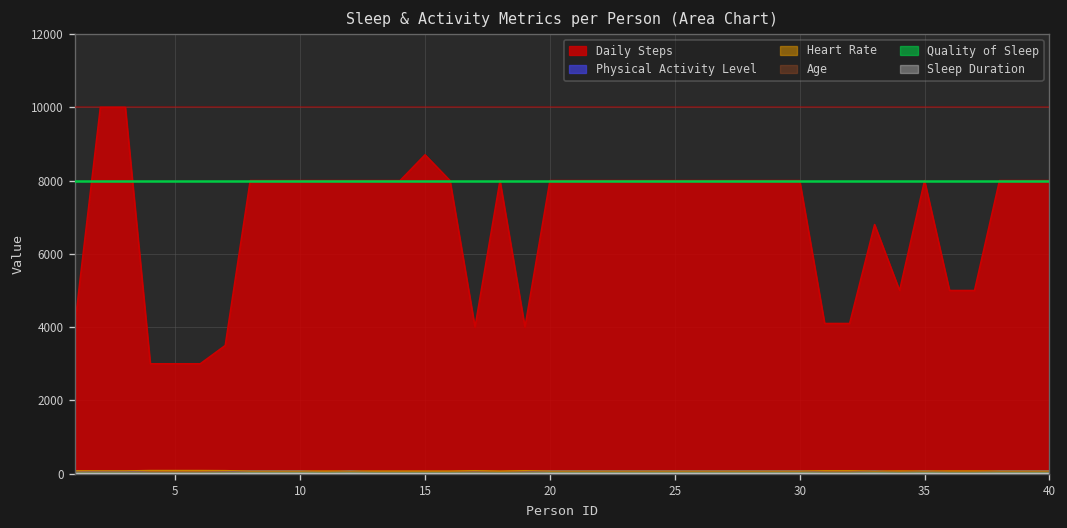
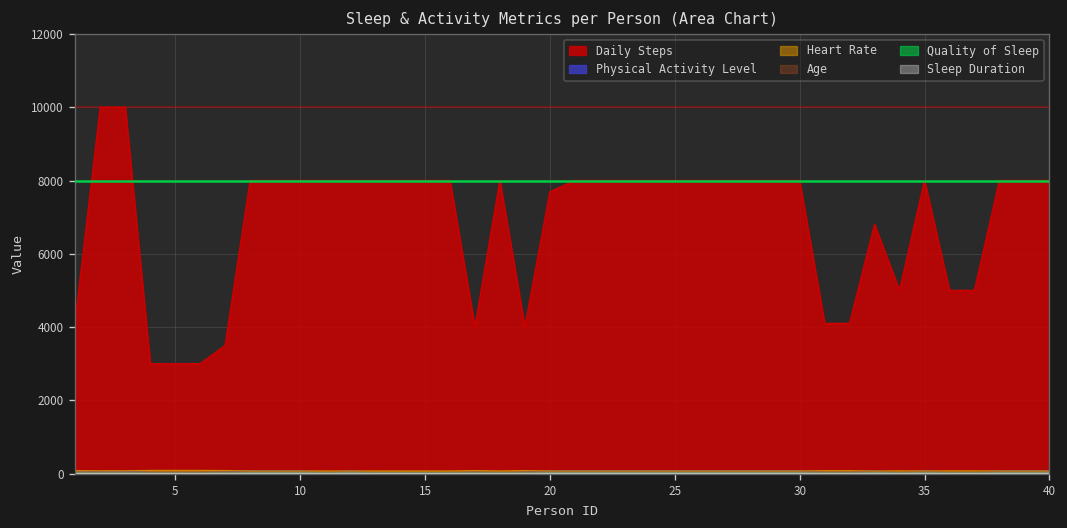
  {
    "Daily Steps": {
      "5": 3000,
      "10": 8000,
-     "15": 8700,
-     "20": 8000,
+     "15": 8000,
+     "20": 7700,
      "25": 8000,
      "30": 8000,
      "35": 8000,
      "40": 8000
    }
  }
